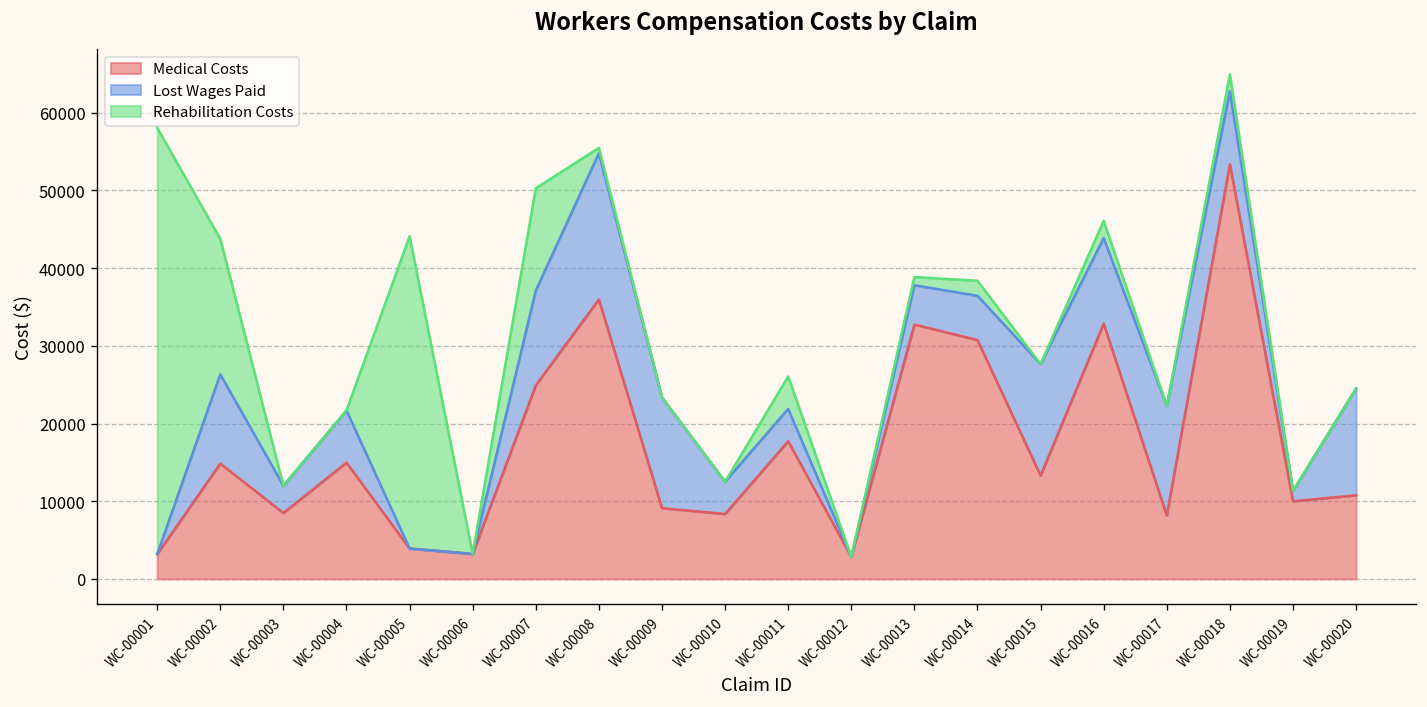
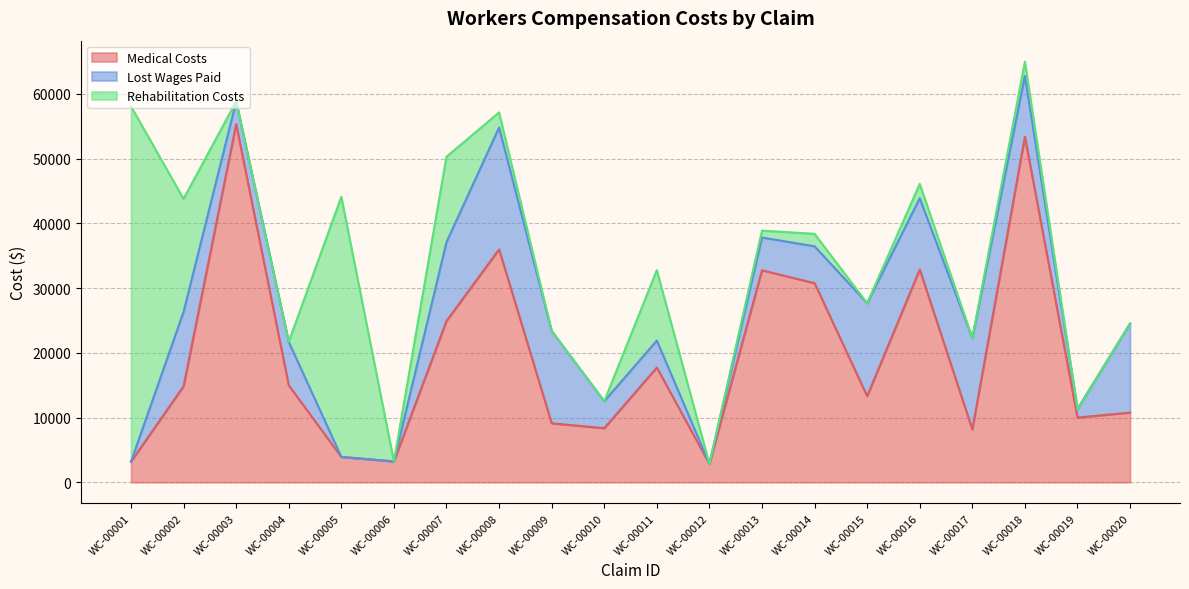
  {
    "Medical Costs": {
      "WC-00002": 15000,
-     "WC-00003": 8000,
+     "WC-00003": 55000,
      "WC-00004": 15000,
      "WC-00007": 25000,
      "WC-00008": 36000,
      "WC-00009": 9000,
      "WC-00010": 8000,
      "WC-00011": 18000,
      "WC-00013": 33000,
      "WC-00014": 31000,
      "WC-00015": 13000,
      "WC-00016": 33000,
      "WC-00017": 8000,
      "WC-00018": 53000,
      "WC-00019": 10000,
      "WC-00020": 11000
    },
    "Lost Wages Paid": {
      "WC-00002": 11000,
      "WC-00007": 12000,
      "WC-00008": 19000,
      "WC-00011": 4000,
      "WC-00013": 5000,
      "WC-00014": 6000,
      "WC-00016": 11000,
      "WC-00018": 9000
    },
    "Rehabilitation Costs": {
      "WC-00002": 17000,
      "WC-00005": 40000,
      "WC-00007": 13000,
-     "WC-00008": 1000,
-     "WC-00011": 4000,
+     "WC-00008": 2000,
+     "WC-00011": 11000,
      "WC-00013": 1000,
      "WC-00014": 2000,
      "WC-00016": 2000,
      "WC-00018": 2000
    }
  }
